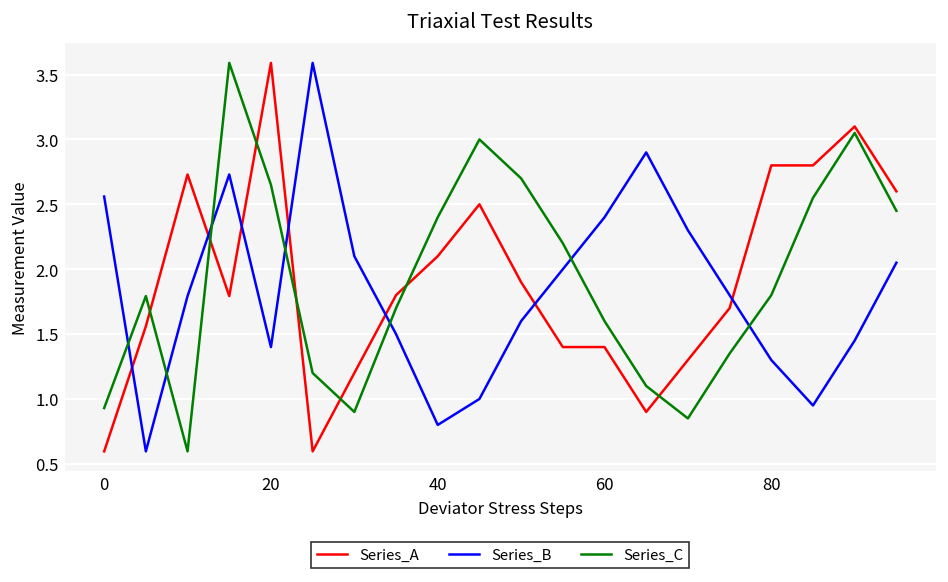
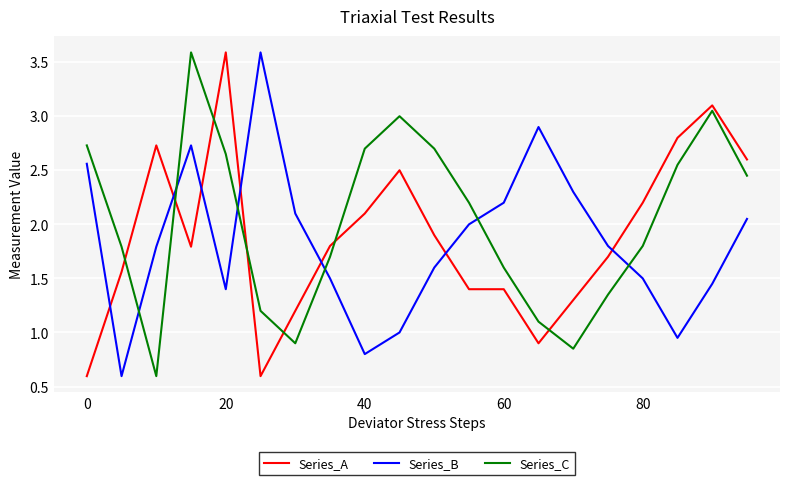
  {
    "Series_A": {
      "0": 0.6,
      "20": 3.6,
      "40": 2.1,
      "60": 1.4,
-     "80": 2.8
+     "80": 2.2
    },
    "Series_B": {
      "0": 2.56,
      "20": 1.4,
      "40": 0.8,
-     "60": 2.4,
-     "80": 1.3
+     "60": 2.2,
+     "80": 1.5
    },
    "Series_C": {
-     "0": 0.93,
+     "0": 2.73,
      "20": 2.65,
-     "40": 2.4,
+     "40": 2.7,
      "60": 1.60,
      "80": 1.80
    }
  }
